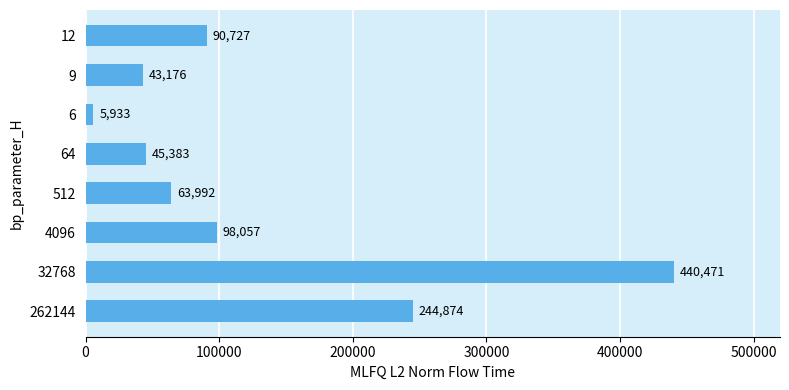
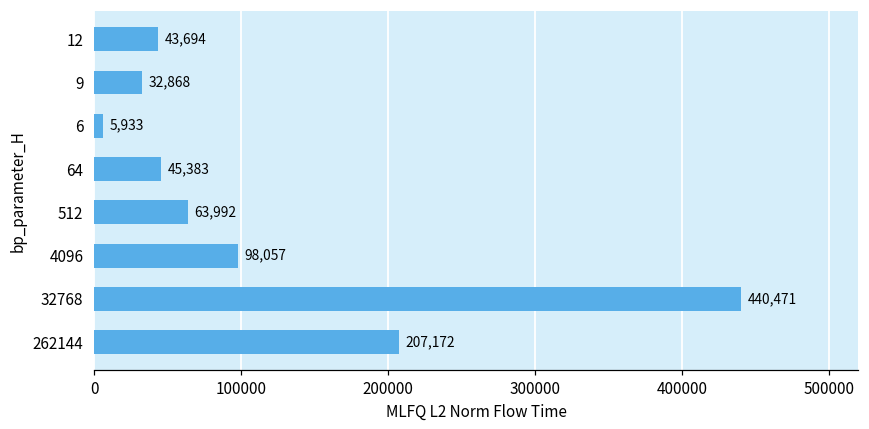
  {
-   "12": "90,727",
-   "9": "43,176",
+   "12": "43,694",
+   "9": "32,868",
    "6": "5,933",
    "64": "45,383",
    "512": "63,992",
    "4096": "98,057",
    "32768": "440,471",
-   "262144": "244,874"
+   "262144": "207,172"
  }
